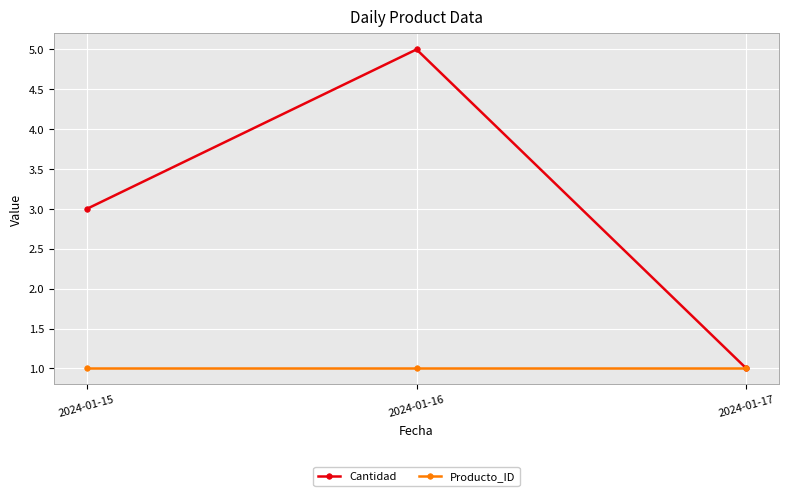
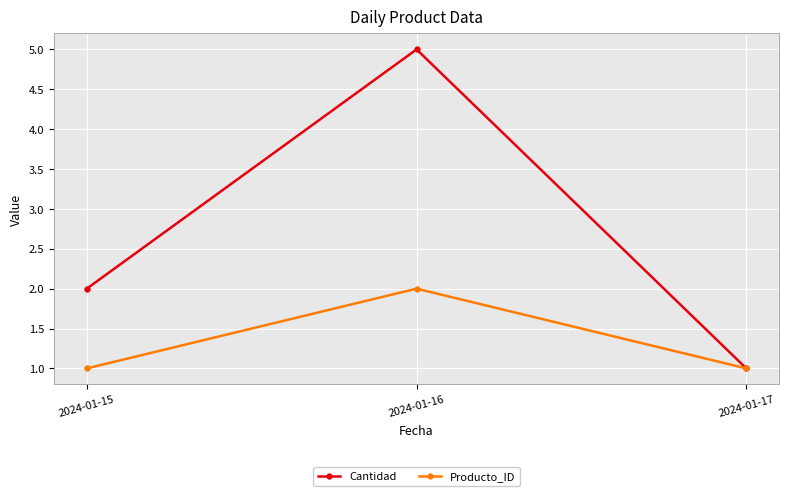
  {
    "Cantidad": {
-     "2024-01-15": 3,
+     "2024-01-15": 2,
      "2024-01-16": 5
    },
    "Producto_ID": {
      "2024-01-15": 1,
-     "2024-01-16": 1
+     "2024-01-16": 2
    }
  }
